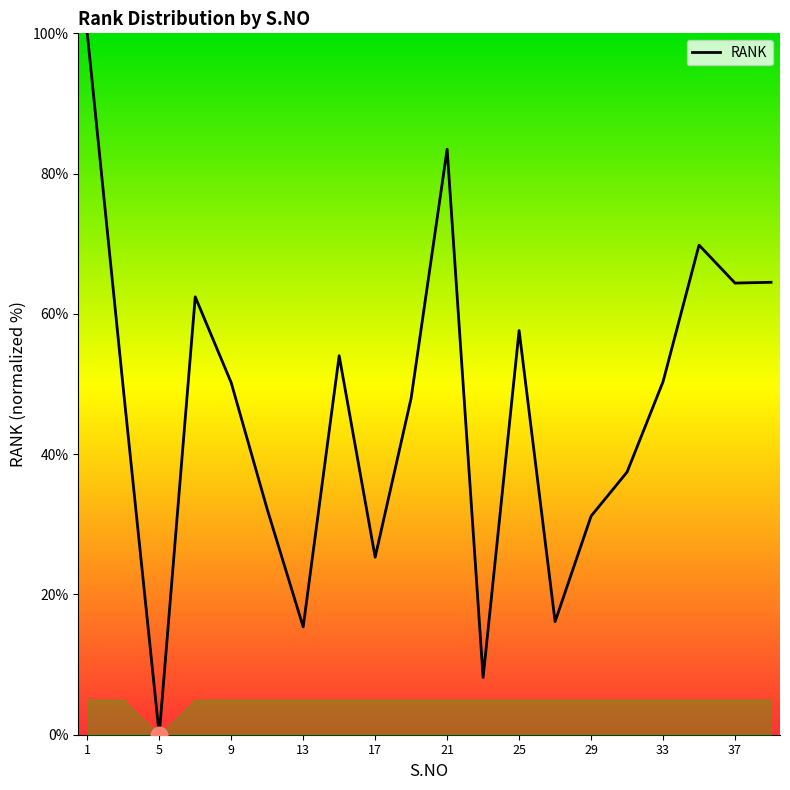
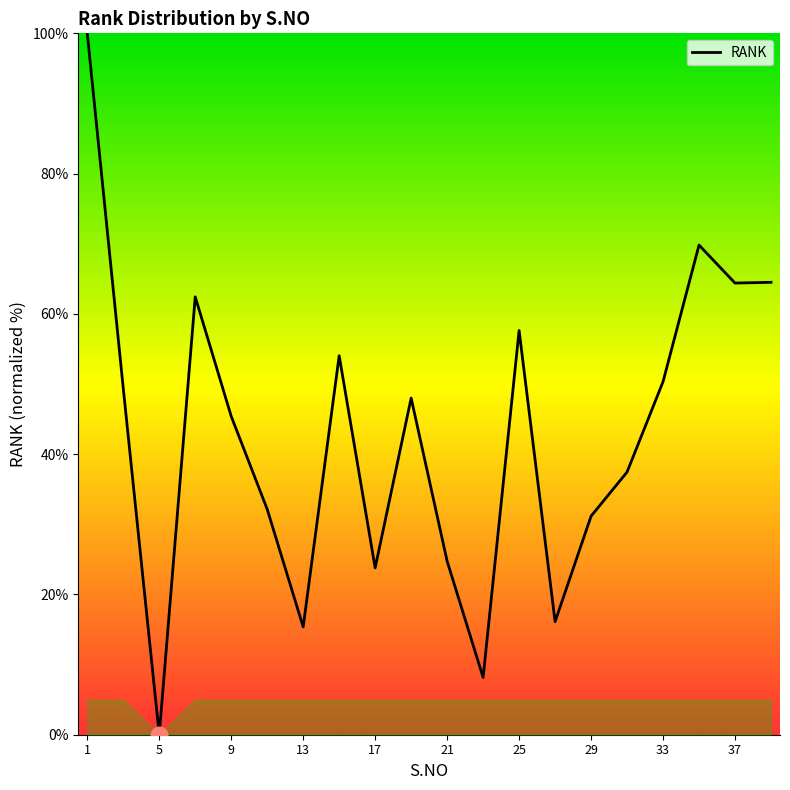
  {
    "RANK": {
      "1": "100%",
-     "9": "50%",
+     "9": "45%",
      "13": "15%",
-     "17": "25%",
-     "21": "83%",
+     "17": "24%",
+     "21": "25%",
      "25": "58%",
      "29": "31%",
      "33": "50%",
      "37": "64%"
    }
  }
